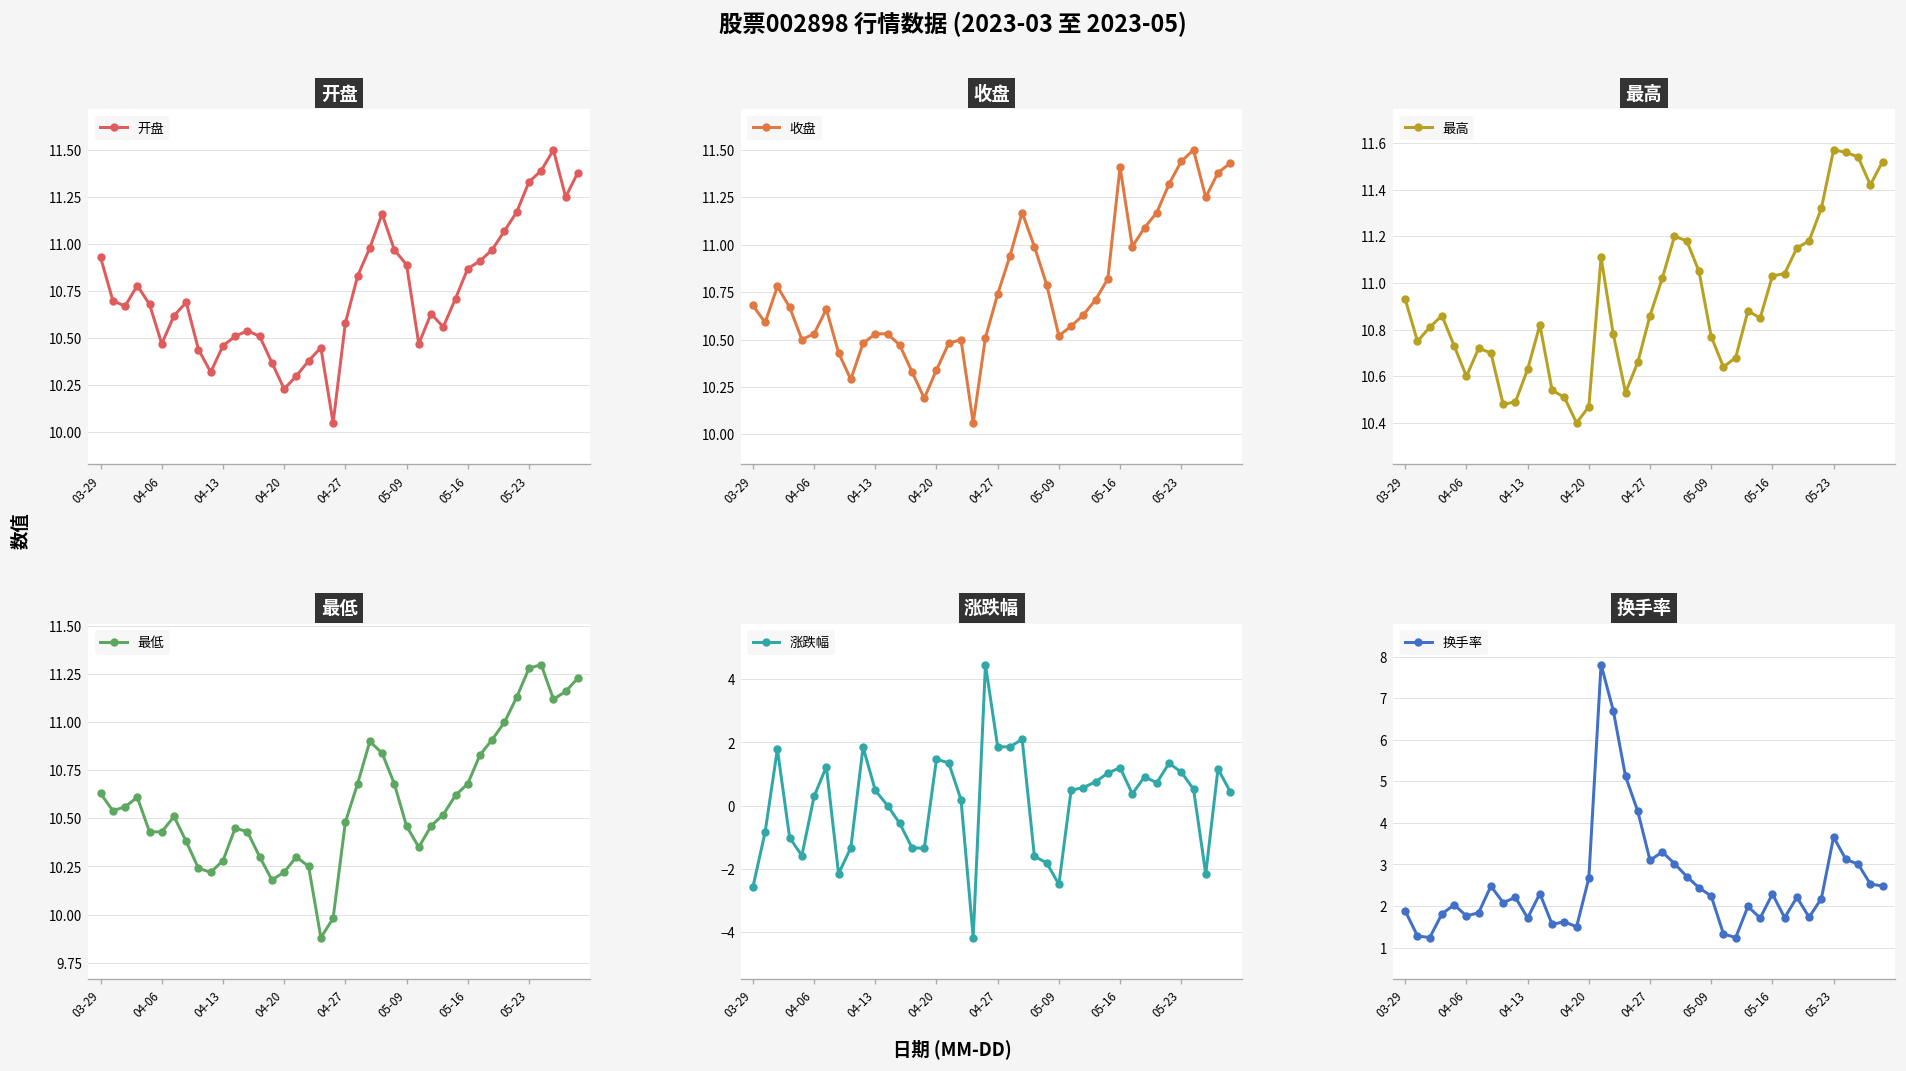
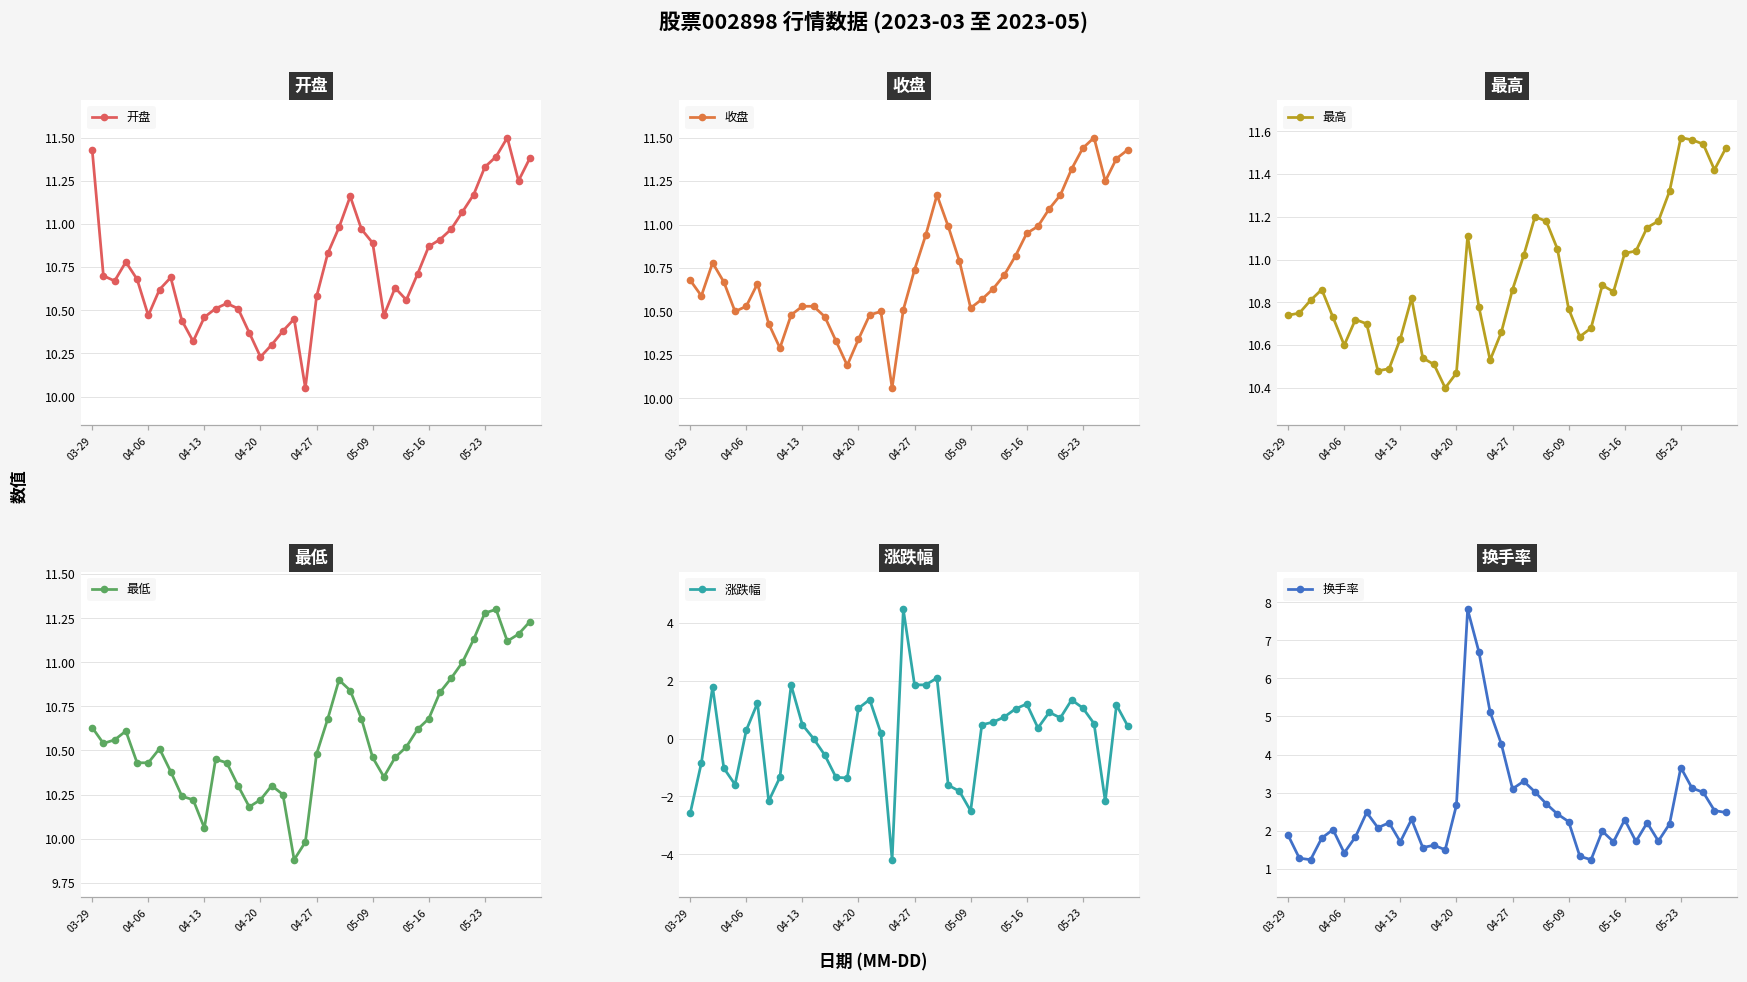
  {
    "开盘": {
-     "03-29": 10.93,
+     "03-29": 11.43,
      "04-06": 10.47,
      "04-13": 10.46,
      "04-20": 10.23,
      "04-27": 10.58,
      "05-09": 10.89,
      "05-16": 10.87,
      "05-23": 11.33
    },
    "收盘": {
      "03-29": 10.68,
      "04-06": 10.53,
      "04-13": 10.53,
      "04-20": 10.34,
      "04-27": 10.74,
      "05-09": 10.52,
-     "05-16": 11.41,
+     "05-16": 10.95,
      "05-23": 11.44
    },
    "最高": {
-     "03-29": 10.93,
+     "03-29": 10.74,
      "04-06": 10.60,
      "04-13": 10.63,
      "04-20": 10.47,
      "04-27": 10.86,
      "05-09": 10.77,
      "05-16": 11.03,
      "05-23": 11.57
    },
    "最低": {
      "03-29": 10.63,
      "04-06": 10.43,
-     "04-13": 10.28,
+     "04-13": 10.06,
      "04-20": 10.22,
      "04-27": 10.48,
      "05-09": 10.46,
      "05-16": 10.68,
      "05-23": 11.28
    },
    "涨跌幅": {
      "03-29": -2.6,
      "04-06": 0.3,
      "04-13": 0.5,
-     "04-20": 1.5,
+     "04-20": 1.1,
      "04-27": 1.9,
      "05-09": -2.5,
      "05-16": 1.2,
      "05-23": 1.1
    },
    "换手率": {
      "03-29": 1.9,
-     "04-06": 1.8,
+     "04-06": 1.4,
      "04-13": 1.7,
      "04-20": 2.7,
      "04-27": 3.1,
      "05-09": 2.2,
      "05-16": 2.3,
      "05-23": 3.7
    }
  }
